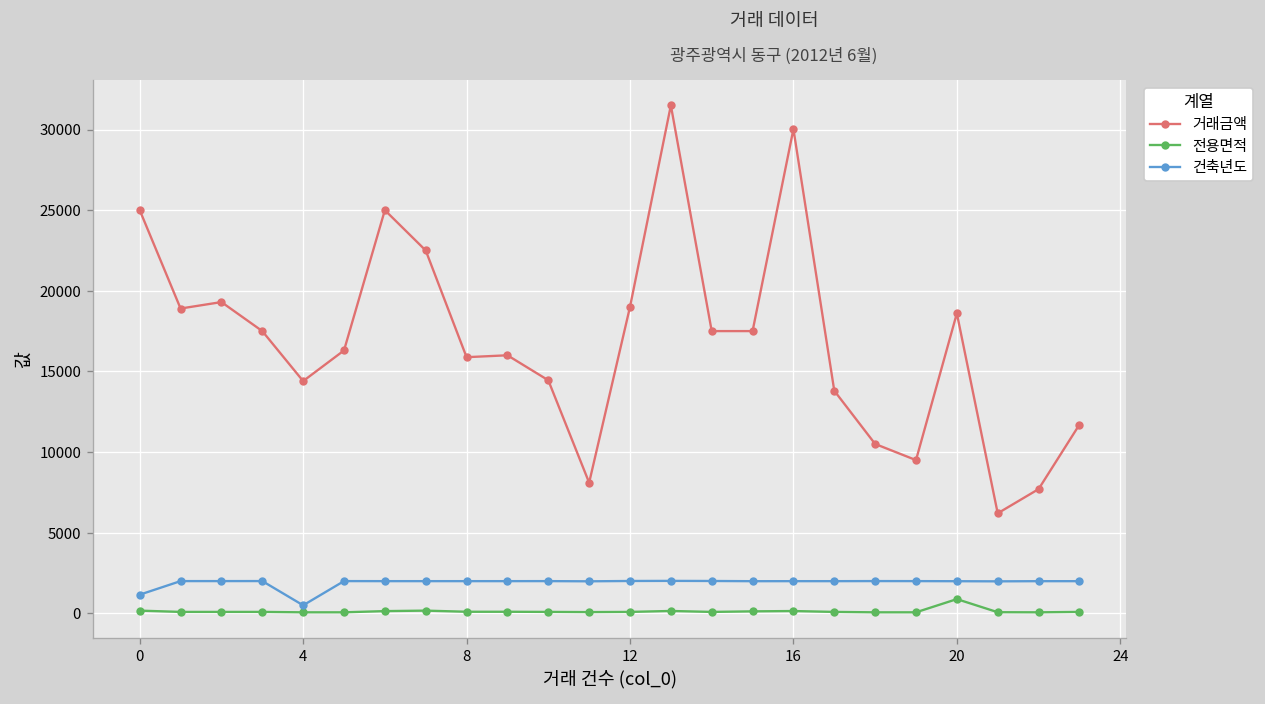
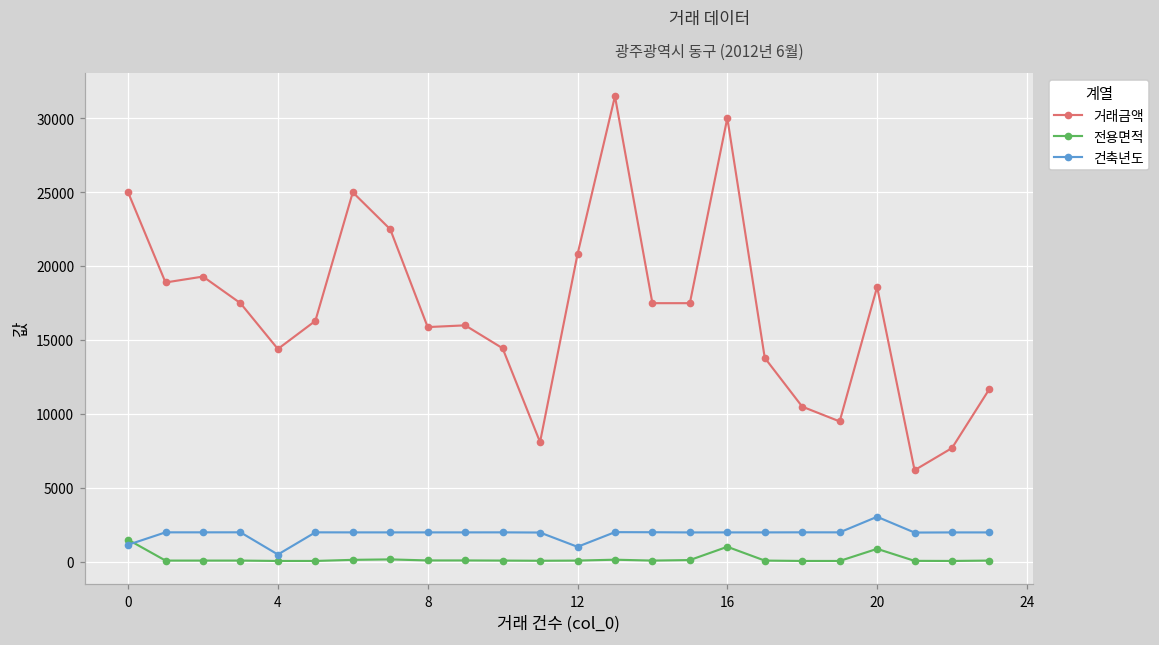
  {
    "거래금액": {
      "0": 25000,
      "4": 14400,
      "8": 15900,
-     "12": 19000,
+     "12": 20800,
      "16": 30000,
      "20": 18600
    },
    "전용면적": {
-     "0": 200,
+     "0": 1500,
      "4": 100,
      "8": 100,
      "12": 100,
-     "16": 100,
+     "16": 1000,
      "20": 900
    },
    "건축년도": {
      "0": 1200,
      "4": 500,
      "8": 2000,
-     "12": 2000,
+     "12": 1000,
      "16": 2000,
-     "20": 2000
+     "20": 3000
    }
  }
